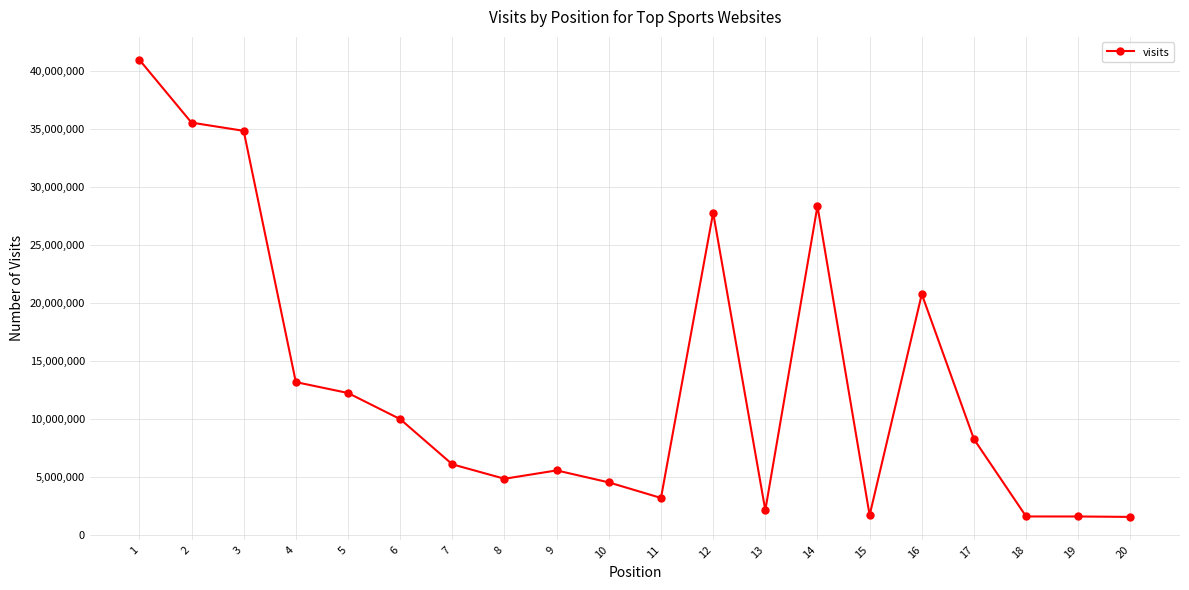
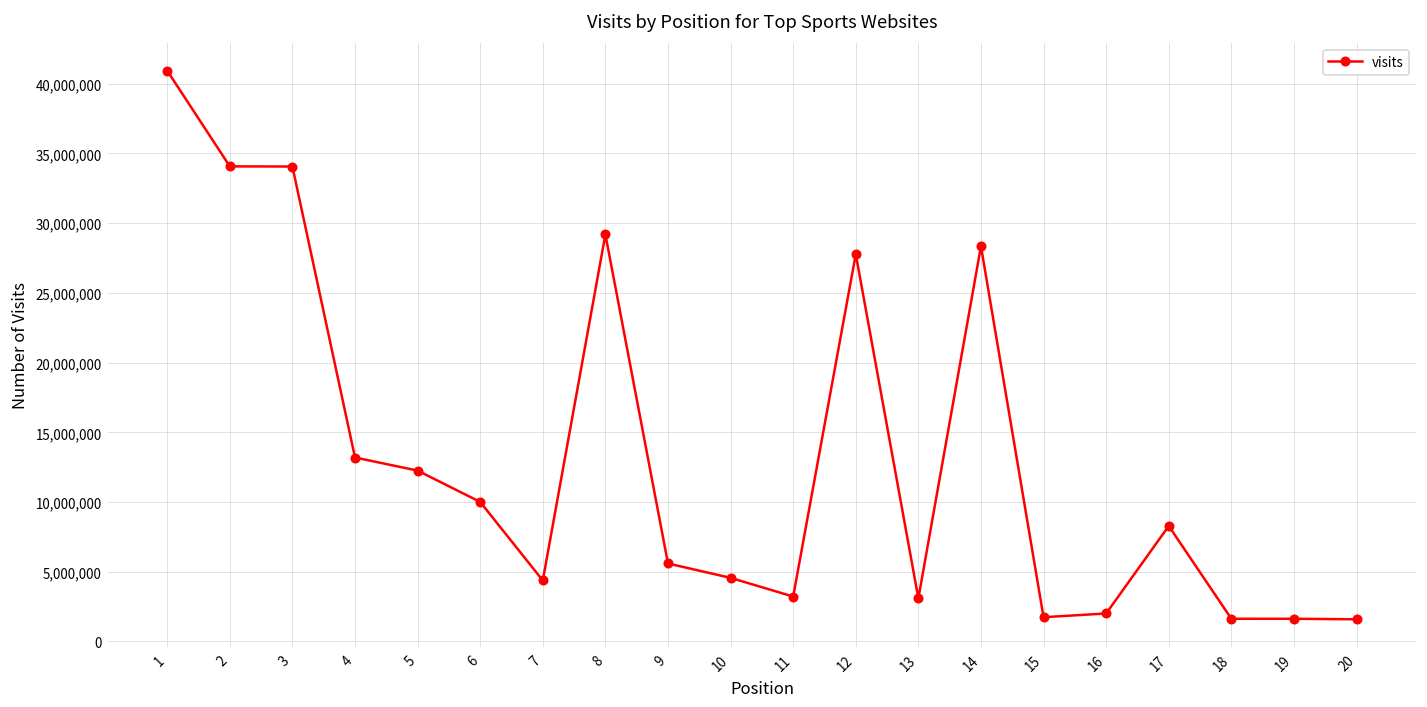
  {
    "1": "40,900,000",
-   "2": "35,500,000",
-   "3": "34,800,000",
+   "2": "34,100,000",
+   "3": "34,100,000",
    "4": "13,200,000",
    "5": "12,300,000",
    "6": "10,000,000",
-   "7": "6,100,000",
-   "8": "4,900,000",
+   "7": "4,400,000",
+   "8": "29,200,000",
    "9": "5,600,000",
    "10": "4,600,000",
    "11": "3,200,000",
    "12": "27,800,000",
-   "13": "2,200,000",
+   "13": "3,100,000",
    "14": "28,300,000",
    "15": "1,700,000",
-   "16": "20,800,000",
+   "16": "2,000,000",
    "17": "8,300,000",
    "18": "1,600,000",
    "19": "1,600,000",
    "20": "1,600,000"
  }
